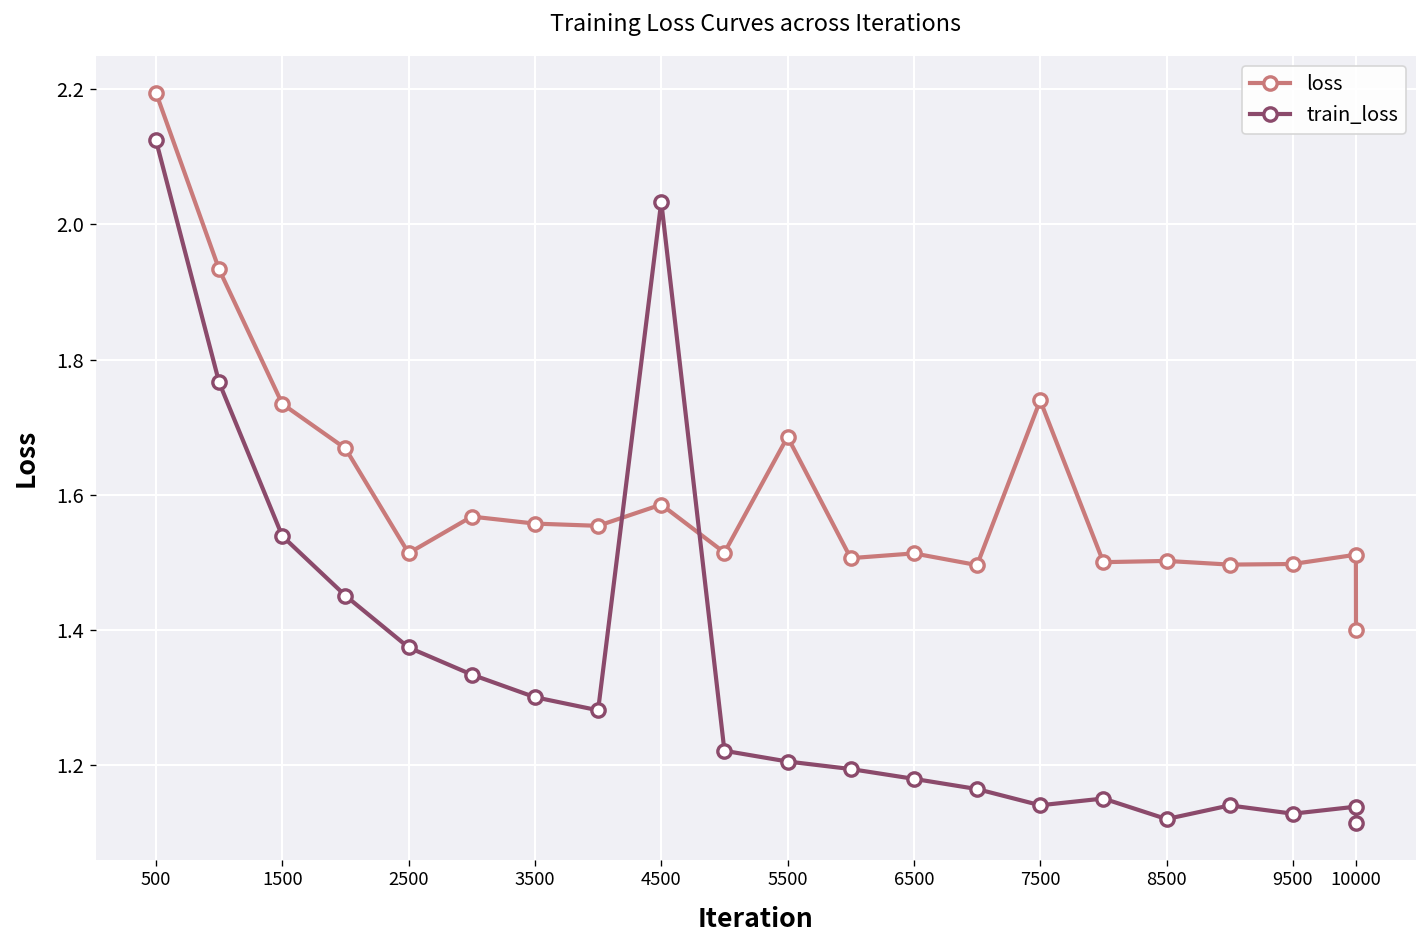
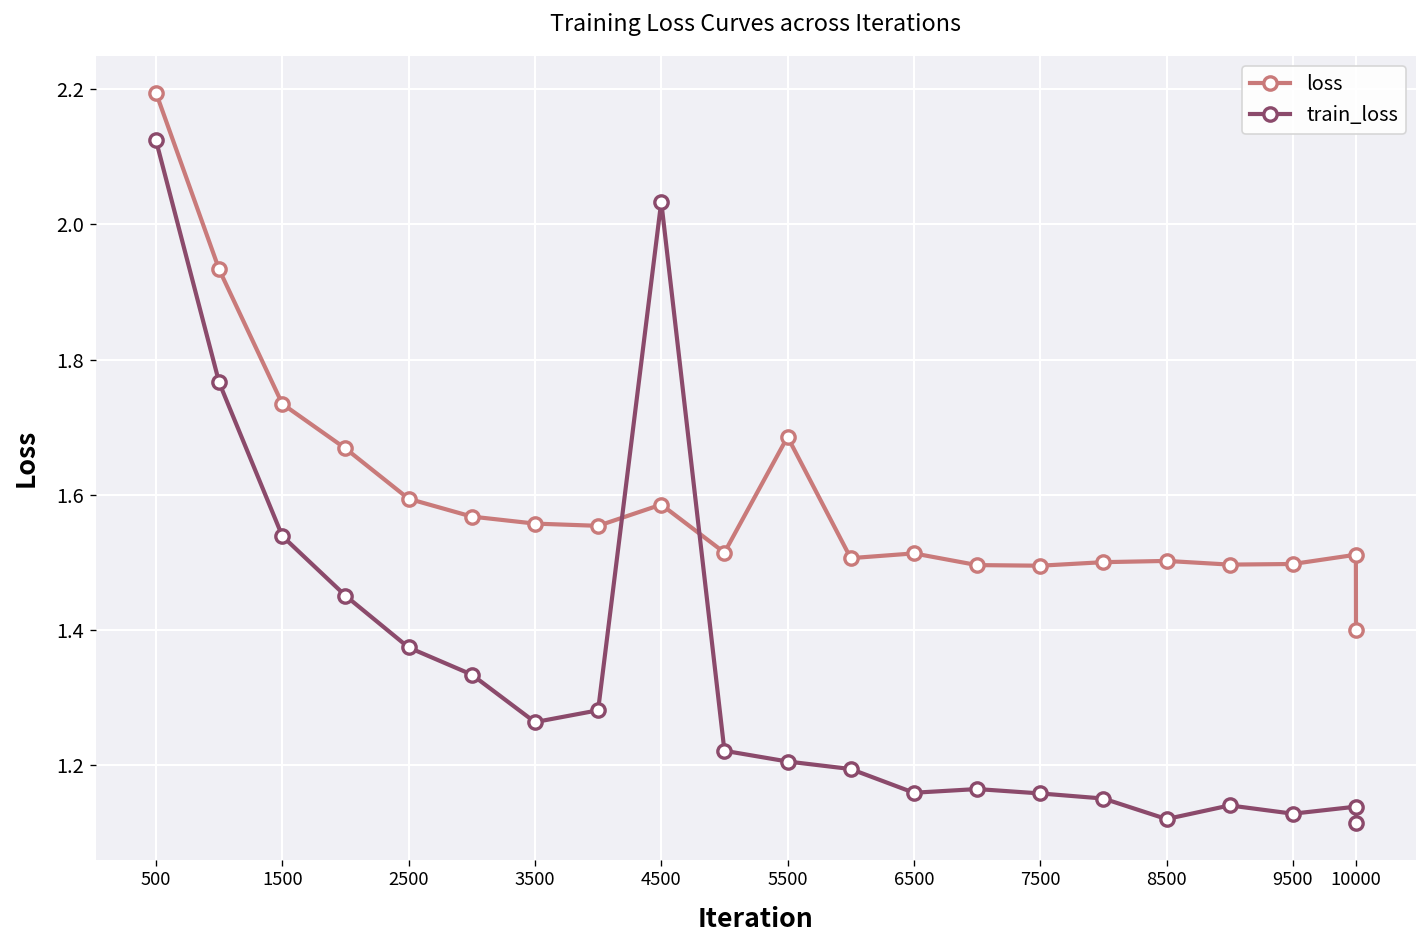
  {
    "loss": {
      "500": 2.19,
      "1500": 1.73,
-     "2500": 1.51,
+     "2500": 1.59,
      "3500": 1.56,
      "4500": 1.59,
      "5500": 1.69,
      "6500": 1.51,
-     "7500": 1.74,
+     "7500": 1.49,
      "8500": 1.50,
      "9500": 1.50,
      "10000": 1.40
    },
    "train_loss": {
      "500": 2.12,
      "1500": 1.54,
      "2500": 1.37,
-     "3500": 1.30,
+     "3500": 1.26,
      "4500": 2.03,
      "5500": 1.21,
-     "6500": 1.18,
-     "7500": 1.14,
+     "6500": 1.16,
+     "7500": 1.16,
      "8500": 1.12,
      "9500": 1.13,
      "10000": 1.11
    }
  }
